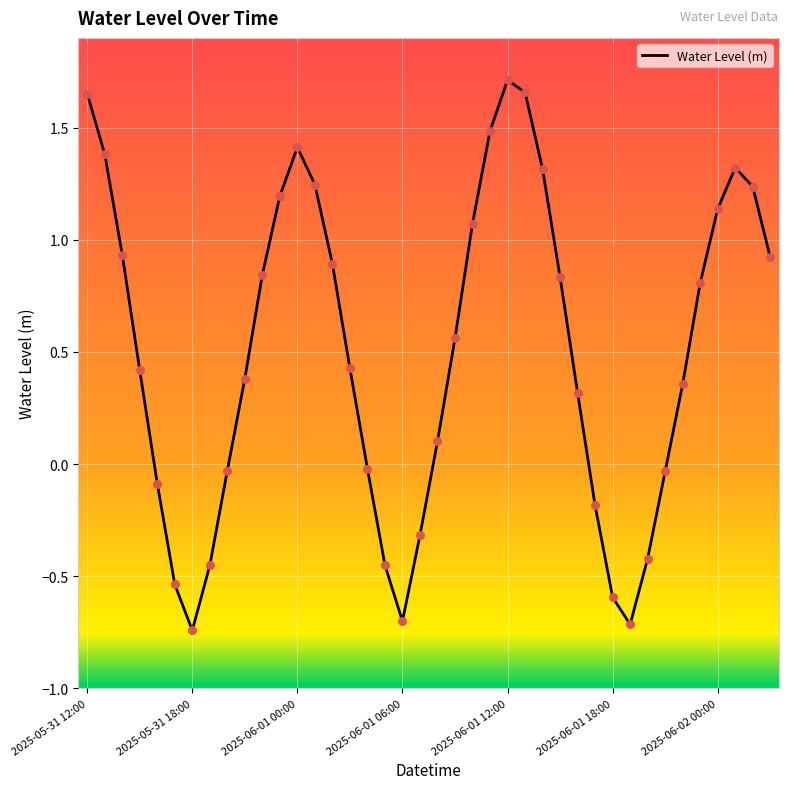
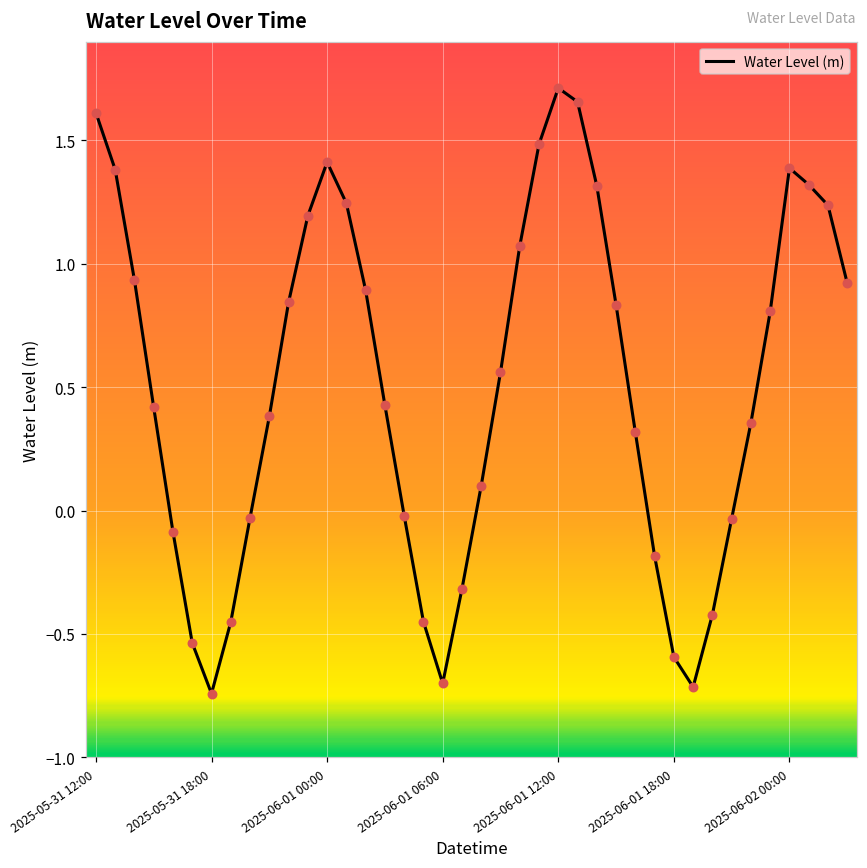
  {
-   "2025-05-31 12:00": 1.65,
+   "2025-05-31 12:00": 1.61,
    "2025-05-31 18:00": -0.74,
    "2025-06-01 00:00": 1.41,
    "2025-06-01 06:00": -0.70,
    "2025-06-01 12:00": 1.71,
    "2025-06-01 18:00": -0.59,
-   "2025-06-02 00:00": 1.14
+   "2025-06-02 00:00": 1.39
  }
